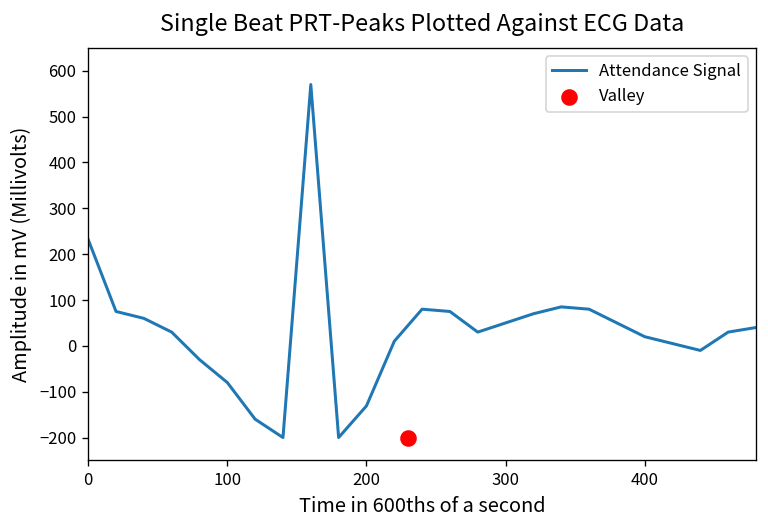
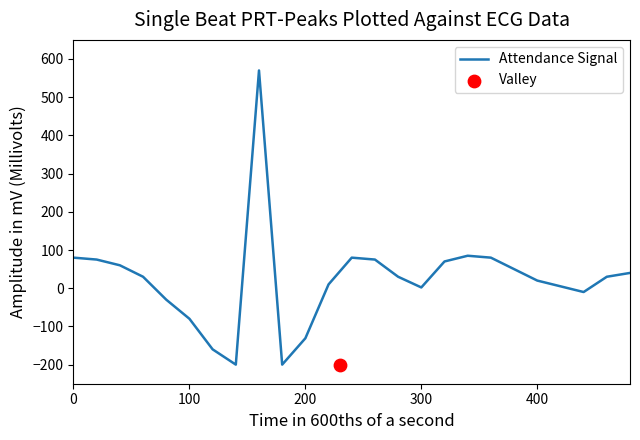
  {
    "Attendance Signal": {
-     "0": 230,
+     "0": 80,
      "100": -80,
      "200": -130,
-     "300": 50,
+     "300": 0,
      "400": 20
    }
  }
